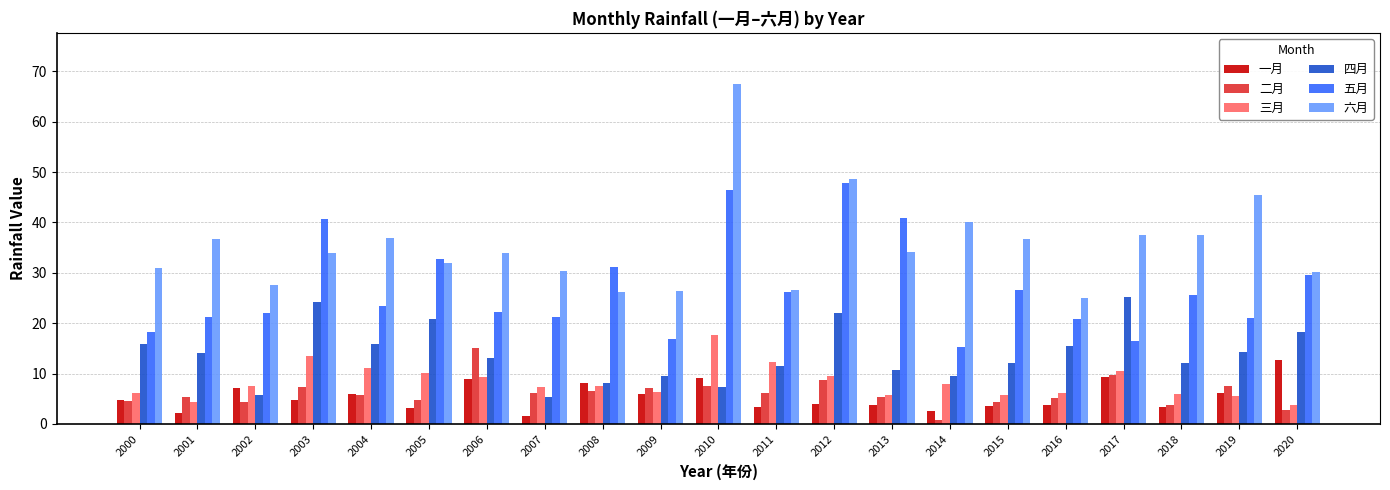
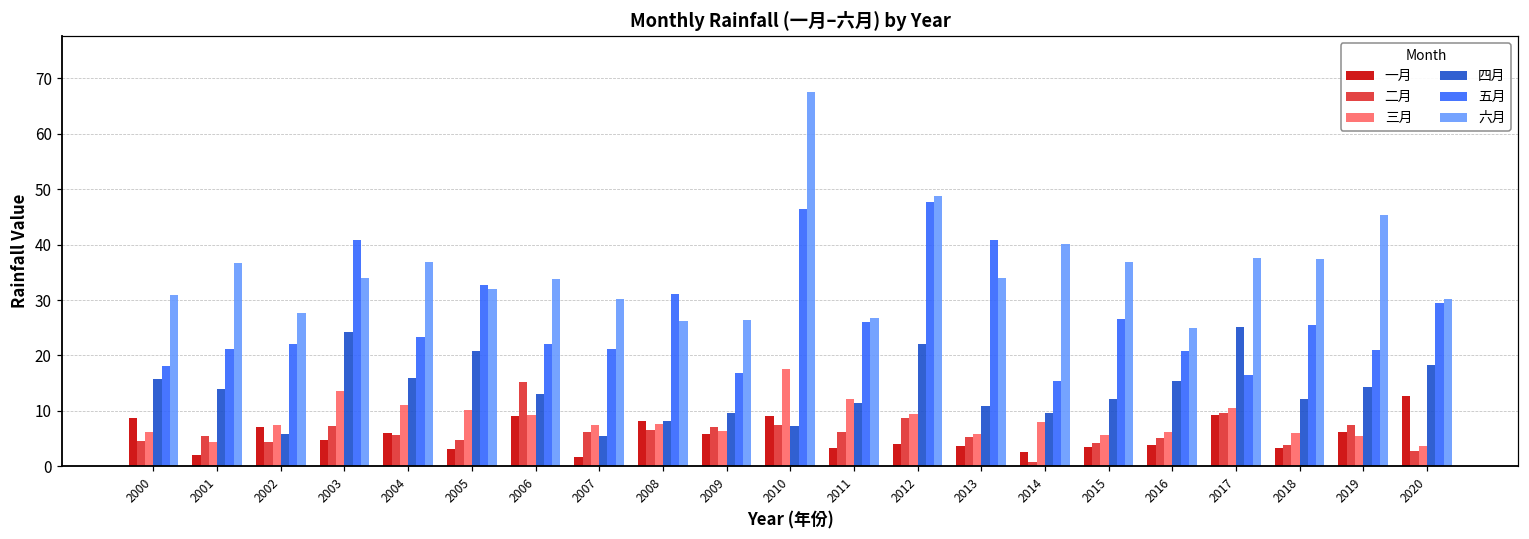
  {
    "一月": {
-     "2000": 5,
+     "2000": 9,
      "2001": 2,
      "2002": 7,
      "2003": 5,
      "2004": 6,
      "2005": 3,
      "2006": 9,
      "2007": 2,
      "2008": 8,
      "2009": 6,
      "2010": 9,
      "2011": 3,
      "2012": 4,
      "2013": 4,
      "2014": 3,
      "2015": 3,
      "2016": 4,
      "2017": 9,
      "2018": 3,
      "2019": 6,
      "2020": 13
    },
    "二月": {
      "2000": 5,
      "2001": 5,
      "2002": 4,
      "2003": 7,
      "2004": 6,
      "2005": 5,
      "2006": 15,
      "2007": 6,
      "2008": 7,
      "2009": 7,
      "2010": 8,
      "2011": 6,
      "2012": 9,
      "2013": 5,
      "2014": 1,
      "2015": 4,
      "2016": 5,
      "2017": 10,
      "2018": 4,
      "2019": 8,
      "2020": 3
    },
    "三月": {
      "2000": 6,
      "2001": 4,
      "2002": 7,
      "2003": 14,
      "2004": 11,
      "2005": 10,
      "2006": 9,
      "2007": 7,
      "2008": 8,
      "2009": 6,
      "2010": 18,
      "2011": 12,
      "2012": 9,
      "2013": 6,
      "2014": 8,
      "2015": 6,
      "2016": 6,
      "2017": 11,
      "2018": 6,
      "2019": 6,
      "2020": 4
    },
    "四月": {
      "2000": 16,
      "2001": 14,
      "2002": 6,
      "2003": 24,
      "2004": 16,
      "2005": 21,
      "2006": 13,
      "2007": 5,
      "2008": 8,
      "2009": 10,
      "2010": 7,
      "2011": 11,
      "2012": 22,
      "2013": 11,
      "2014": 10,
      "2015": 12,
      "2016": 15,
      "2017": 25,
      "2018": 12,
      "2019": 14,
      "2020": 18
    },
    "五月": {
      "2000": 18,
      "2001": 21,
      "2002": 22,
      "2003": 41,
      "2004": 23,
      "2005": 33,
      "2006": 22,
      "2007": 21,
      "2008": 31,
      "2009": 17,
      "2010": 46,
      "2011": 26,
      "2012": 48,
      "2013": 41,
      "2014": 15,
      "2015": 27,
      "2016": 21,
      "2017": 16,
      "2018": 26,
      "2019": 21,
      "2020": 29
    },
    "六月": {
      "2000": 31,
      "2001": 37,
      "2002": 28,
      "2003": 34,
      "2004": 37,
      "2005": 32,
      "2006": 34,
      "2007": 30,
      "2008": 26,
      "2009": 26,
      "2010": 68,
      "2011": 27,
      "2012": 49,
      "2013": 34,
      "2014": 40,
      "2015": 37,
      "2016": 25,
      "2017": 38,
      "2018": 37,
      "2019": 45,
      "2020": 30
    }
  }
